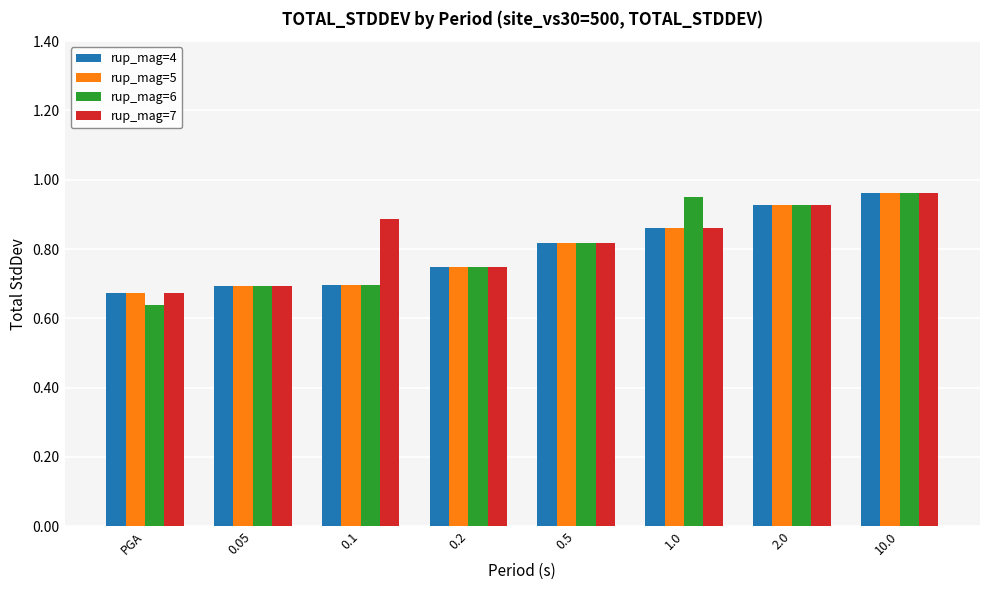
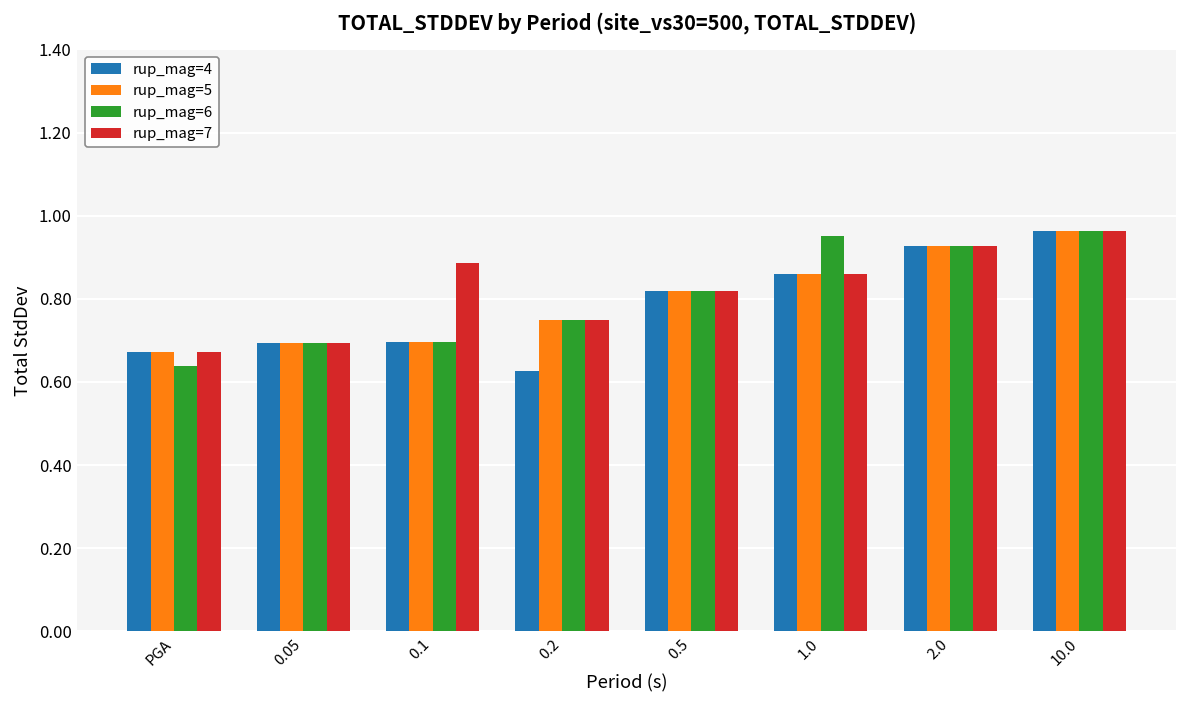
  {
    "rup_mag=4": {
      "PGA": 0.67,
      "0.05": 0.69,
      "0.1": 0.70,
-     "0.2": 0.75,
+     "0.2": 0.63,
      "0.5": 0.82,
      "1.0": 0.86,
      "2.0": 0.93,
      "10.0": 0.96
    },
    "rup_mag=5": {
      "PGA": 0.67,
      "0.05": 0.69,
      "0.1": 0.70,
      "0.2": 0.75,
      "0.5": 0.82,
      "1.0": 0.86,
      "2.0": 0.93,
      "10.0": 0.96
    },
    "rup_mag=6": {
      "PGA": 0.64,
      "0.05": 0.69,
      "0.1": 0.70,
      "0.2": 0.75,
      "0.5": 0.82,
      "1.0": 0.95,
      "2.0": 0.93,
      "10.0": 0.96
    },
    "rup_mag=7": {
      "PGA": 0.67,
      "0.05": 0.69,
      "0.1": 0.89,
      "0.2": 0.75,
      "0.5": 0.82,
      "1.0": 0.86,
      "2.0": 0.93,
      "10.0": 0.96
    }
  }
